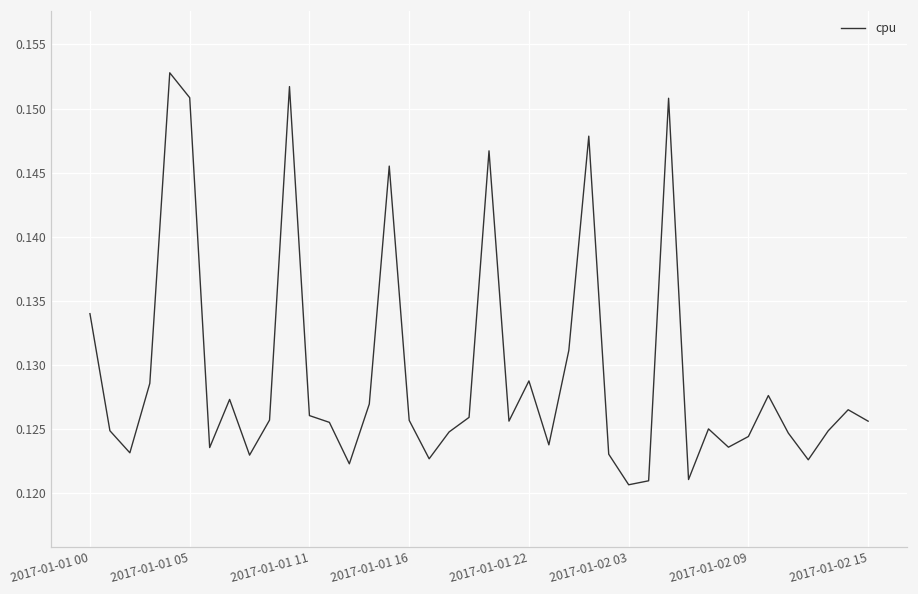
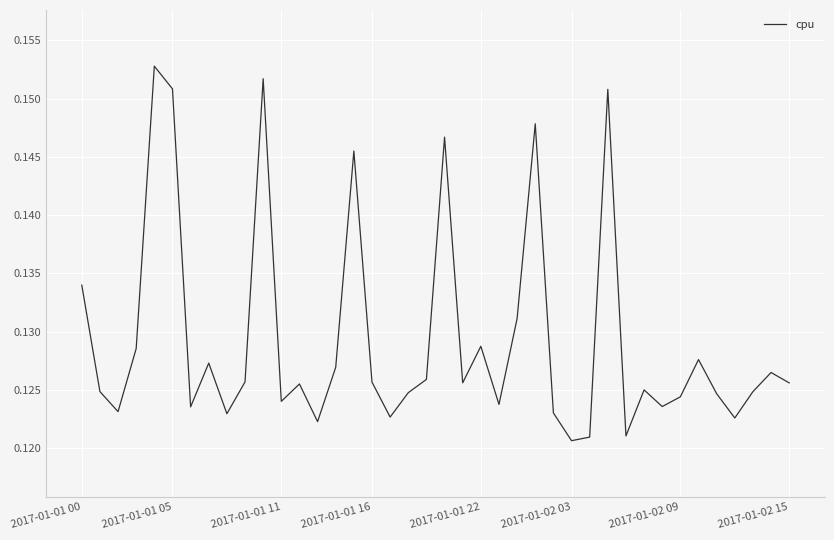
  {
    "2017-01-01 00": 0.1340,
    "2017-01-01 05": 0.1508,
-   "2017-01-01 11": 0.1260,
+   "2017-01-01 11": 0.1240,
    "2017-01-01 16": 0.1257,
    "2017-01-01 22": 0.1288,
    "2017-01-02 03": 0.1206,
    "2017-01-02 09": 0.1244,
    "2017-01-02 15": 0.1256
  }
